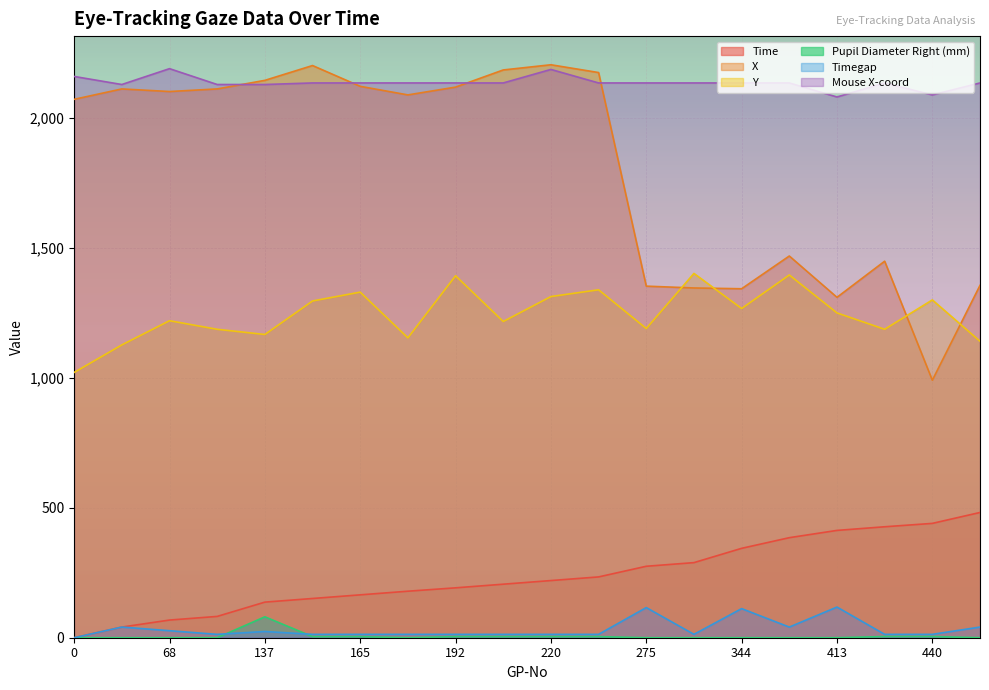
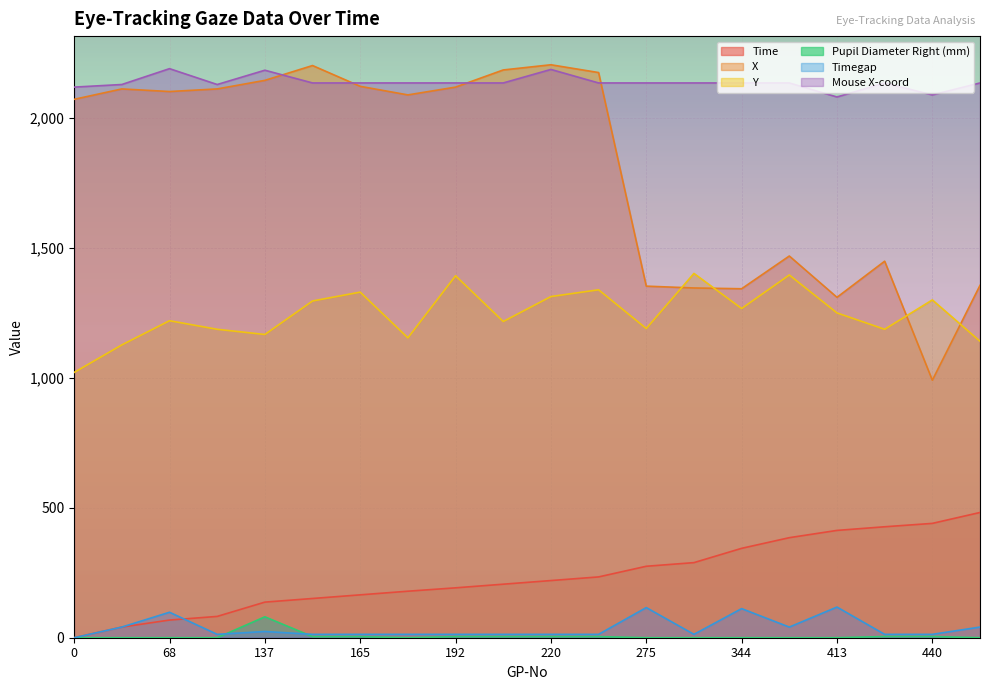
  {
    "Pupil Diameter Right (mm)": {
      "68": "0",
      "137": "80",
      "275": "0",
      "344": "0",
      "413": "0"
    },
    "Timegap": {
-     "68": "30",
+     "68": "100",
      "137": "20",
      "275": "120",
      "344": "110",
      "413": "120"
    },
    "Mouse X-coord": {
-     "0": "2,160",
+     "0": "2,120",
      "68": "2,190",
-     "137": "2,130",
+     "137": "2,180",
      "165": "2,140",
      "192": "2,140",
      "220": "2,190",
      "275": "2,140",
      "413": "2,080",
      "440": "2,090"
    }
  }
